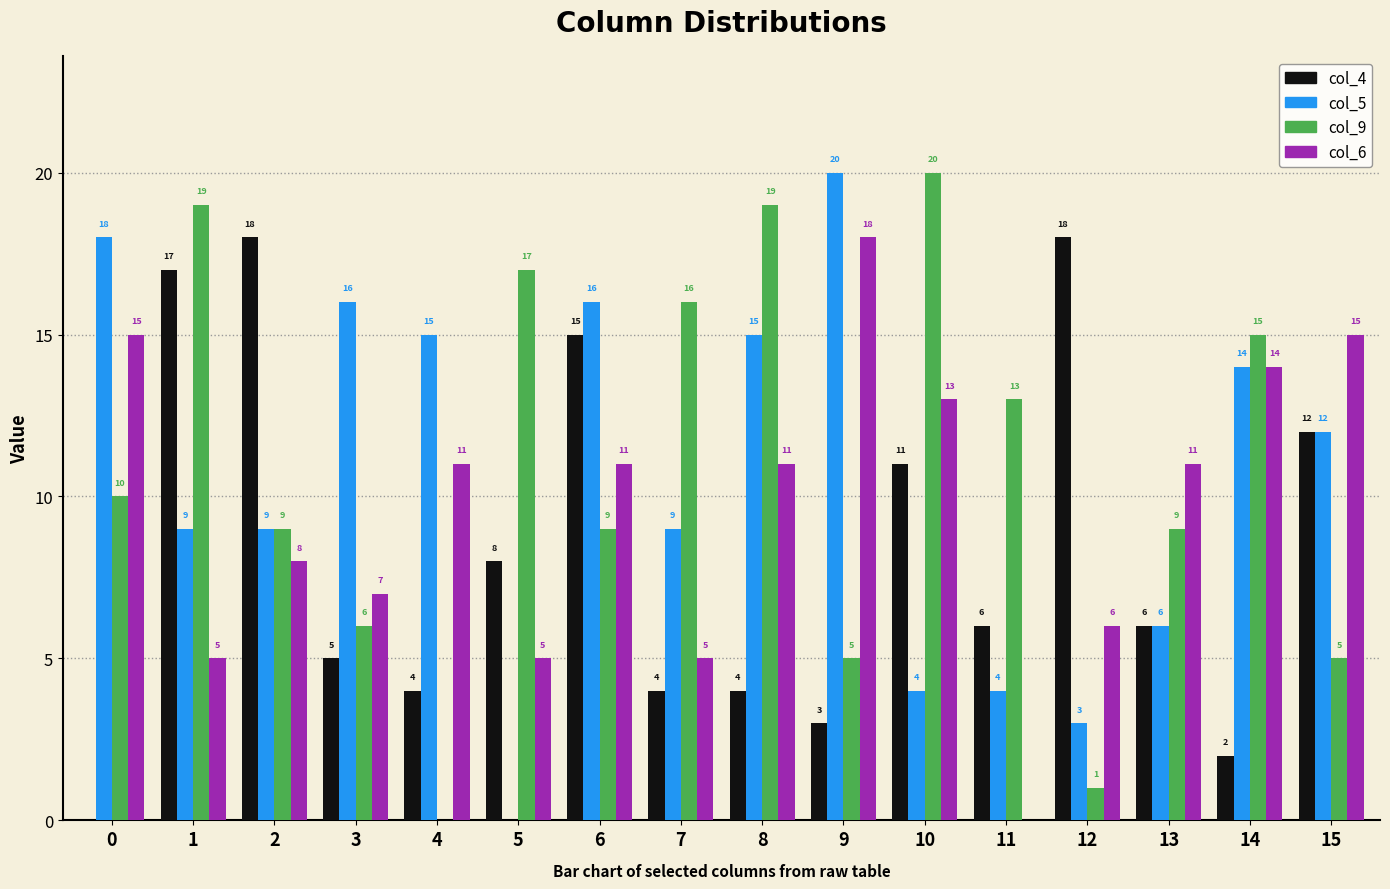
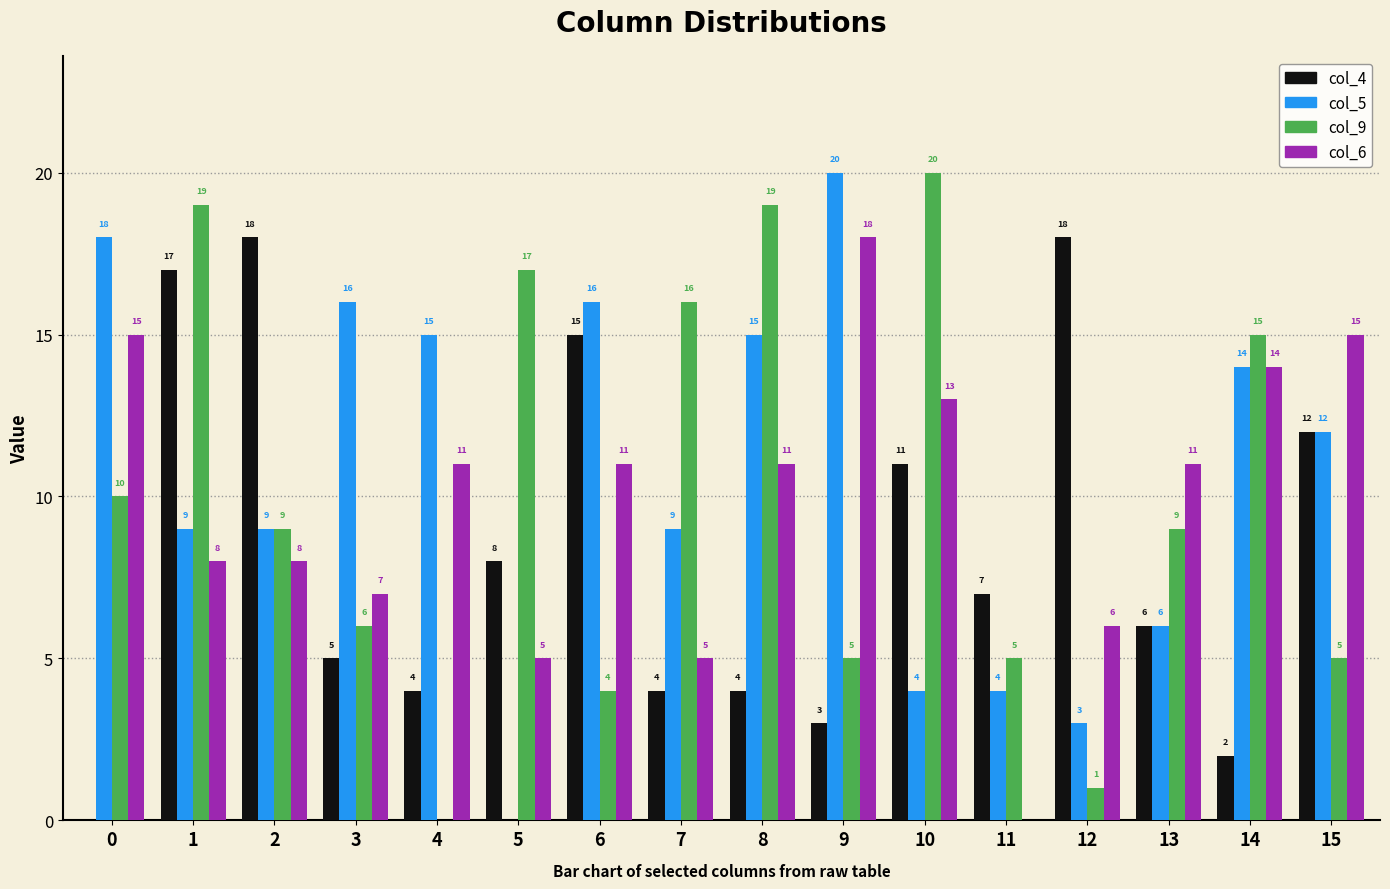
  {
    "col_4": {
      "1": 17,
      "2": 18,
      "3": 5,
      "4": 4,
      "5": 8,
      "6": 15,
      "7": 4,
      "8": 4,
      "9": 3,
      "10": 11,
-     "11": 6,
+     "11": 7,
      "12": 18,
      "13": 6,
      "14": 2,
      "15": 12
    },
    "col_5": {
      "0": 18,
      "1": 9,
      "2": 9,
      "3": 16,
      "4": 15,
      "6": 16,
      "7": 9,
      "8": 15,
      "9": 20,
      "10": 4,
      "11": 4,
      "12": 3,
      "13": 6,
      "14": 14,
      "15": 12
    },
    "col_9": {
      "0": 10,
      "1": 19,
      "2": 9,
      "3": 6,
      "5": 17,
-     "6": 9,
+     "6": 4,
      "7": 16,
      "8": 19,
      "9": 5,
      "10": 20,
-     "11": 13,
+     "11": 5,
      "12": 1,
      "13": 9,
      "14": 15,
      "15": 5
    },
    "col_6": {
      "0": 15,
-     "1": 5,
+     "1": 8,
      "2": 8,
      "3": 7,
      "4": 11,
      "5": 5,
      "6": 11,
      "7": 5,
      "8": 11,
      "9": 18,
      "10": 13,
      "12": 6,
      "13": 11,
      "14": 14,
      "15": 15
    }
  }
